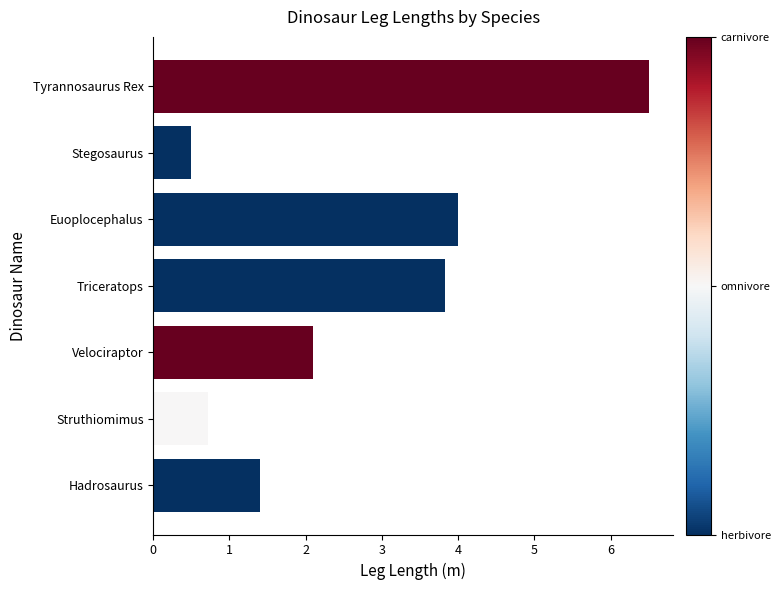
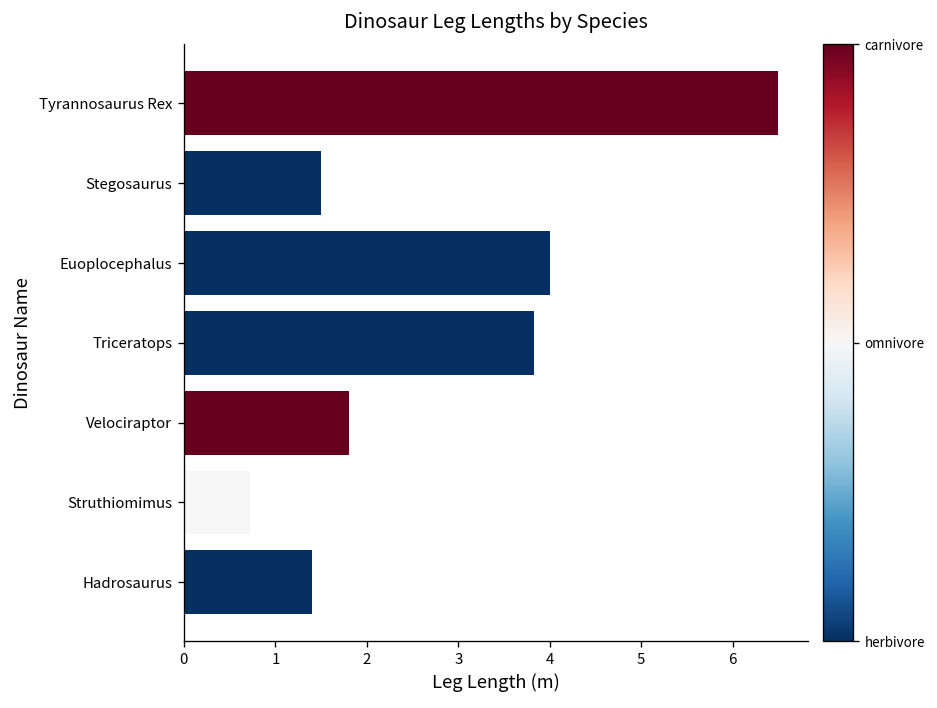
  {
    "Tyrannosaurus Rex": 6.5,
-   "Stegosaurus": 0.5,
+   "Stegosaurus": 1.5,
    "Euoplocephalus": 4.0,
    "Triceratops": 3.8,
-   "Velociraptor": 2.1,
+   "Velociraptor": 1.8,
    "Struthiomimus": 0.7,
    "Hadrosaurus": 1.4
  }
